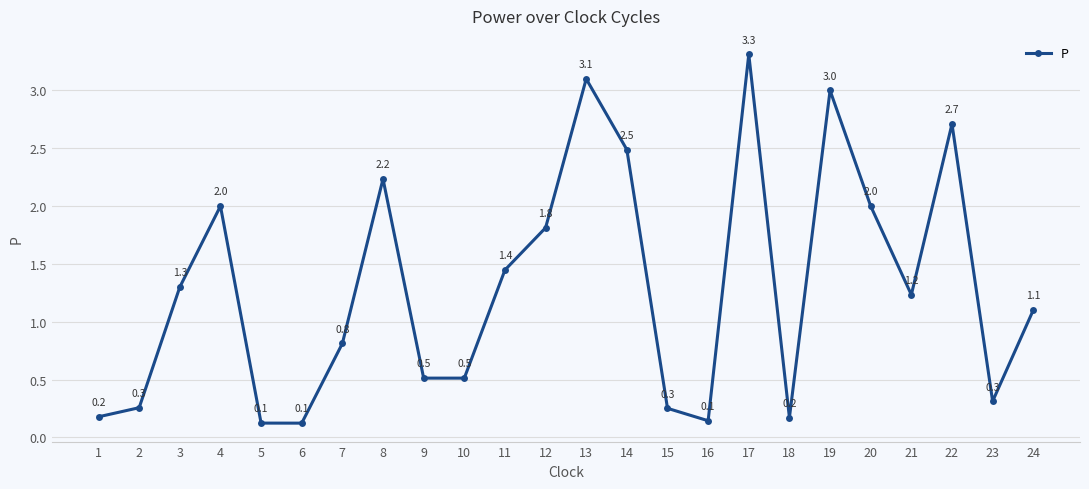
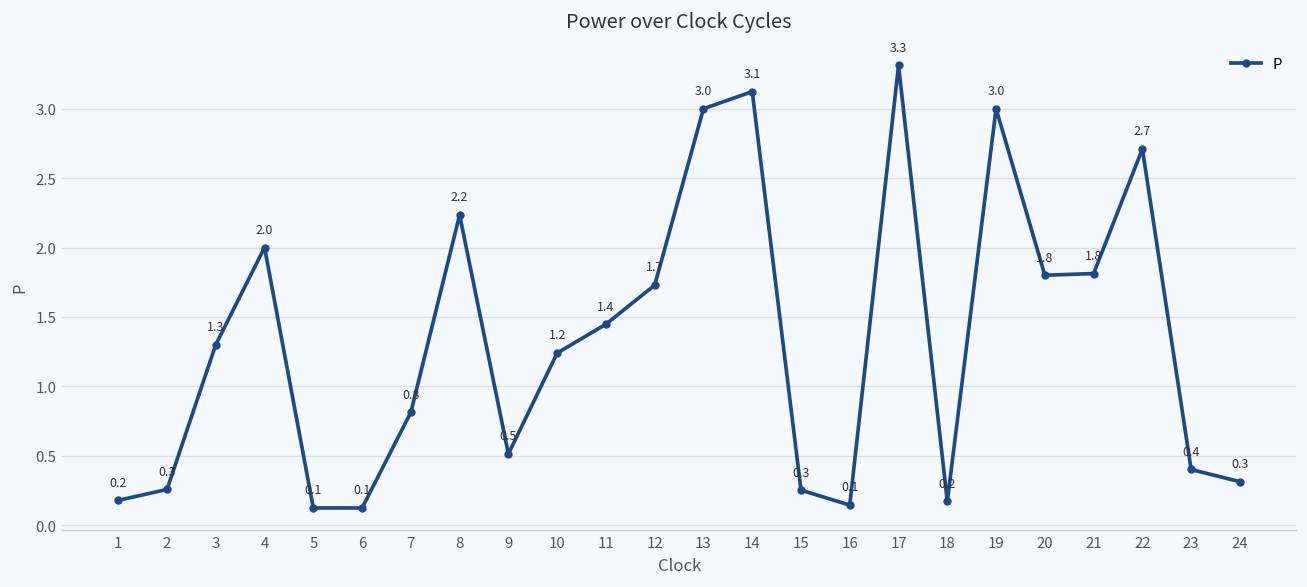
  {
    "1": 0.2,
    "2": 0.3,
    "3": 1.3,
    "4": 2.0,
    "5": 0.1,
    "6": 0.1,
    "7": 0.8,
    "8": 2.2,
    "9": 0.5,
-   "10": 0.5,
+   "10": 1.2,
    "11": 1.4,
-   "12": 1.8,
-   "13": 3.1,
-   "14": 2.5,
+   "12": 1.7,
+   "13": 3.0,
+   "14": 3.1,
    "15": 0.3,
    "16": 0.1,
    "17": 3.3,
    "18": 0.2,
    "19": 3.0,
-   "20": 2.0,
-   "21": 1.2,
+   "20": 1.8,
+   "21": 1.8,
    "22": 2.7,
-   "23": 0.3,
-   "24": 1.1
+   "23": 0.4,
+   "24": 0.3
  }
